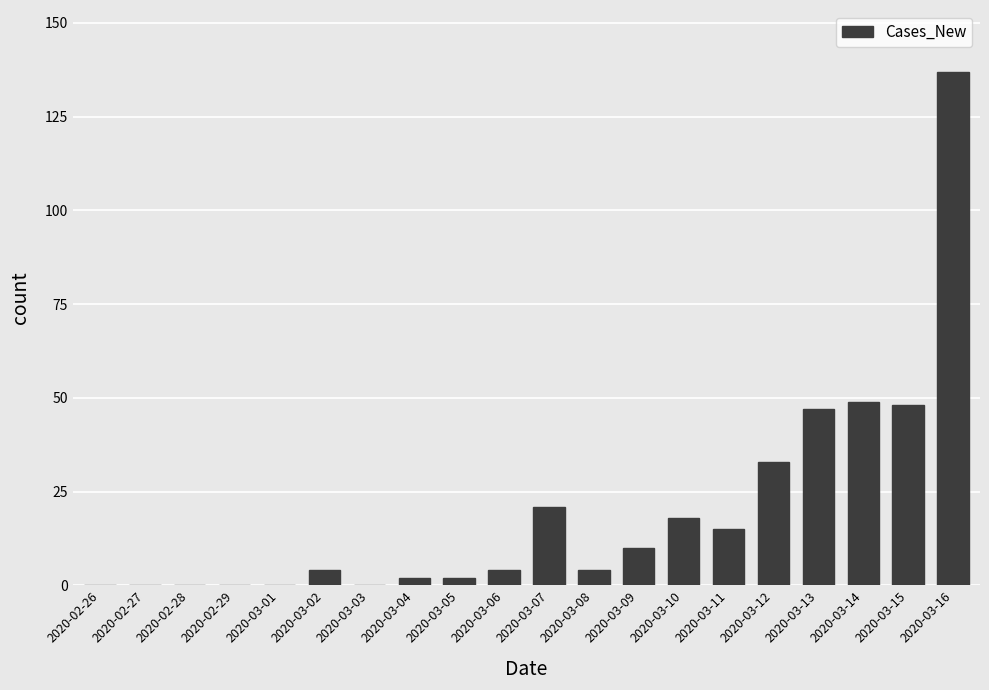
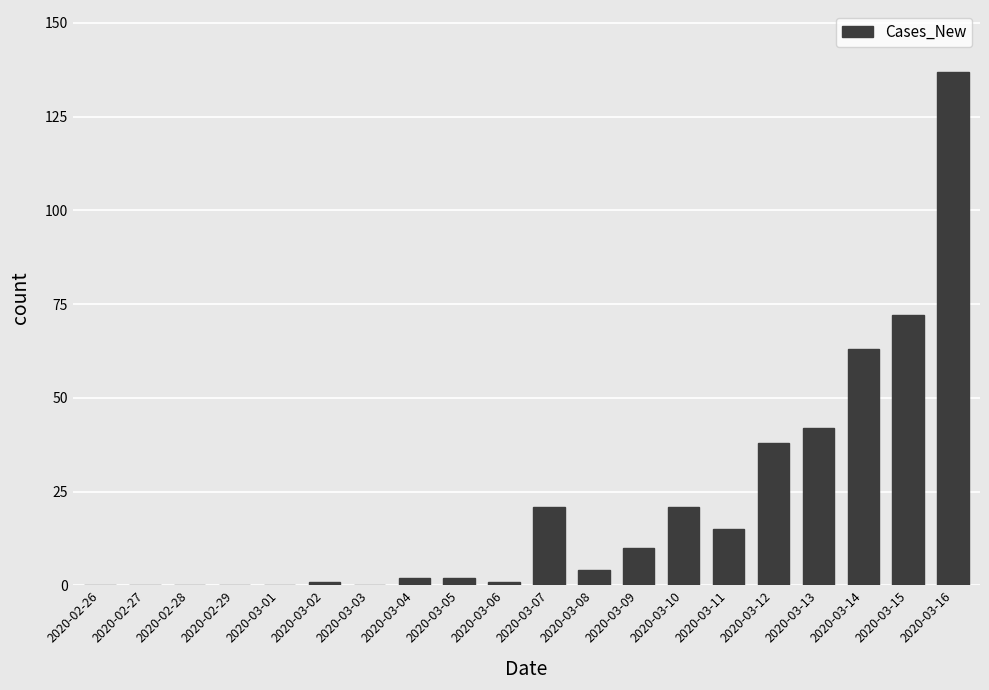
  {
    "2020-02-26": 0,
    "2020-02-27": 0,
    "2020-02-28": 0,
    "2020-02-29": 0,
    "2020-03-01": 0,
-   "2020-03-02": 4,
+   "2020-03-02": 1,
    "2020-03-03": 0,
    "2020-03-04": 2,
    "2020-03-05": 2,
-   "2020-03-06": 4,
+   "2020-03-06": 1,
    "2020-03-07": 21,
    "2020-03-08": 4,
    "2020-03-09": 10,
-   "2020-03-10": 18,
+   "2020-03-10": 21,
    "2020-03-11": 15,
-   "2020-03-12": 33,
-   "2020-03-13": 47,
-   "2020-03-14": 49,
-   "2020-03-15": 48,
+   "2020-03-12": 38,
+   "2020-03-13": 42,
+   "2020-03-14": 63,
+   "2020-03-15": 72,
    "2020-03-16": 137
  }
